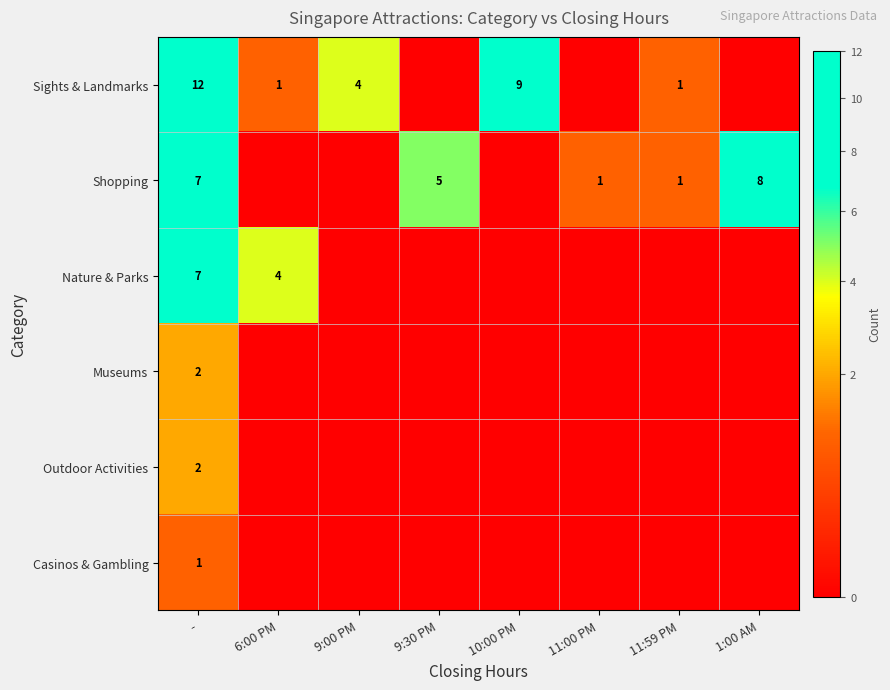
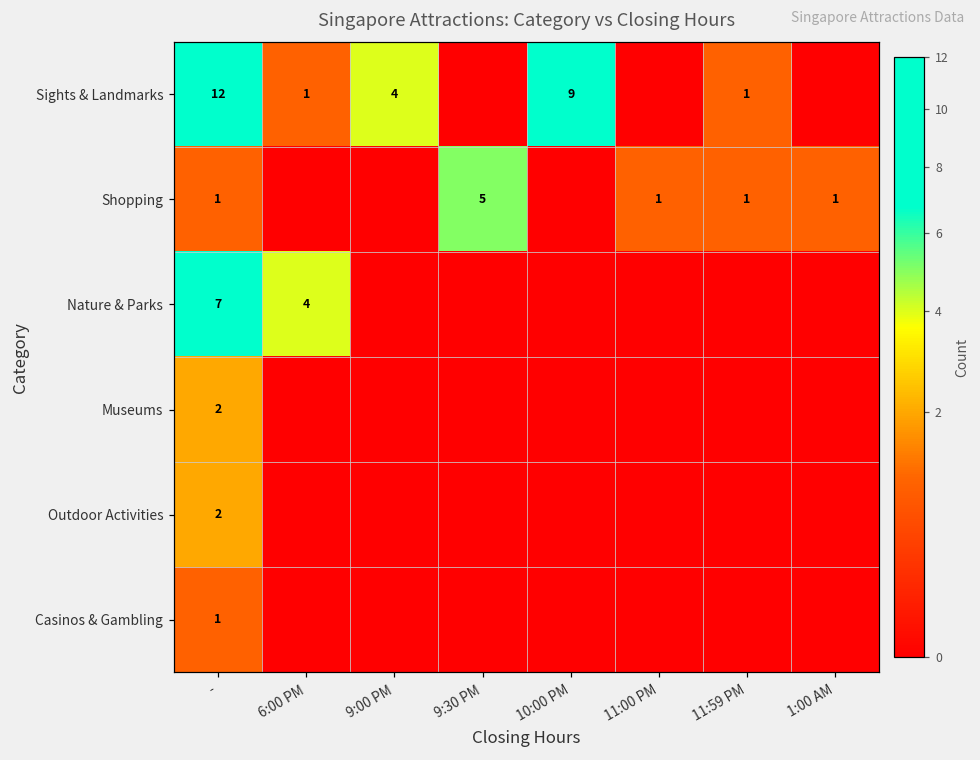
  {
    "Sights & Landmarks": {
      "-": 12,
      "6:00 PM": 1,
      "9:00 PM": 4,
      "10:00 PM": 9,
      "11:59 PM": 1
    },
    "Shopping": {
-     "-": 7,
+     "-": 1,
      "9:30 PM": 5,
      "11:00 PM": 1,
      "11:59 PM": 1,
-     "1:00 AM": 8
+     "1:00 AM": 1
    },
    "Nature & Parks": {
      "-": 7,
      "6:00 PM": 4
    },
    "Museums": {
      "-": 2
    },
    "Outdoor Activities": {
      "-": 2
    },
    "Casinos & Gambling": {
      "-": 1
    }
  }
